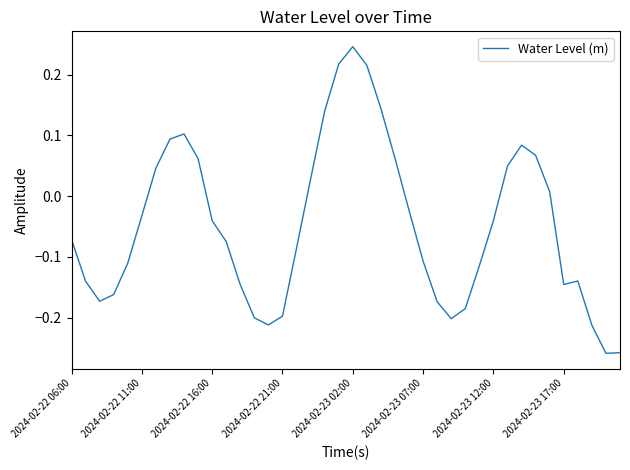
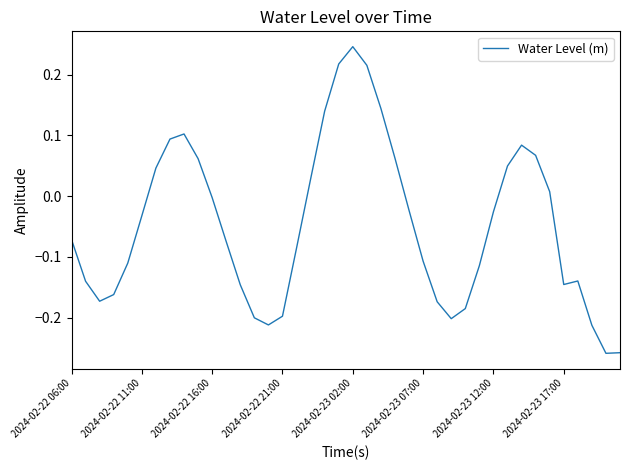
  {
    "2024-02-22 06:00": -0.07,
    "2024-02-22 11:00": -0.03,
-   "2024-02-22 16:00": -0.04,
+   "2024-02-22 16:00": 0.00,
    "2024-02-22 21:00": -0.20,
    "2024-02-23 02:00": 0.25,
    "2024-02-23 07:00": -0.11,
-   "2024-02-23 12:00": -0.04,
+   "2024-02-23 12:00": -0.03,
    "2024-02-23 17:00": -0.15
  }
